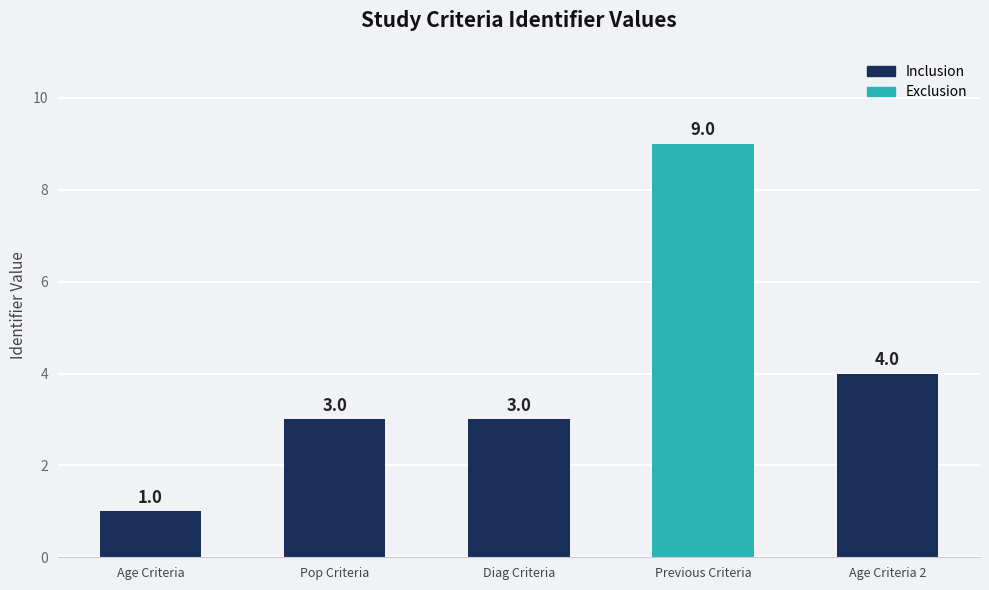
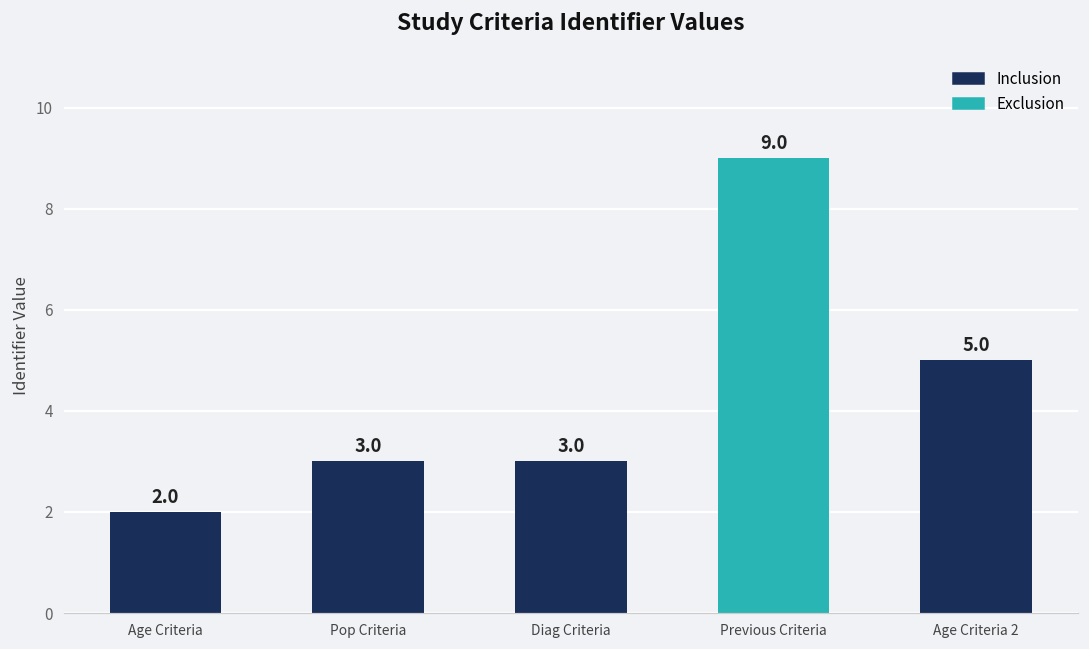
  {
-   "Age Criteria": 1.0,
+   "Age Criteria": 2.0,
    "Pop Criteria": 3.0,
    "Diag Criteria": 3.0,
    "Previous Criteria": 9.0,
-   "Age Criteria 2": 4.0
+   "Age Criteria 2": 5.0
  }
